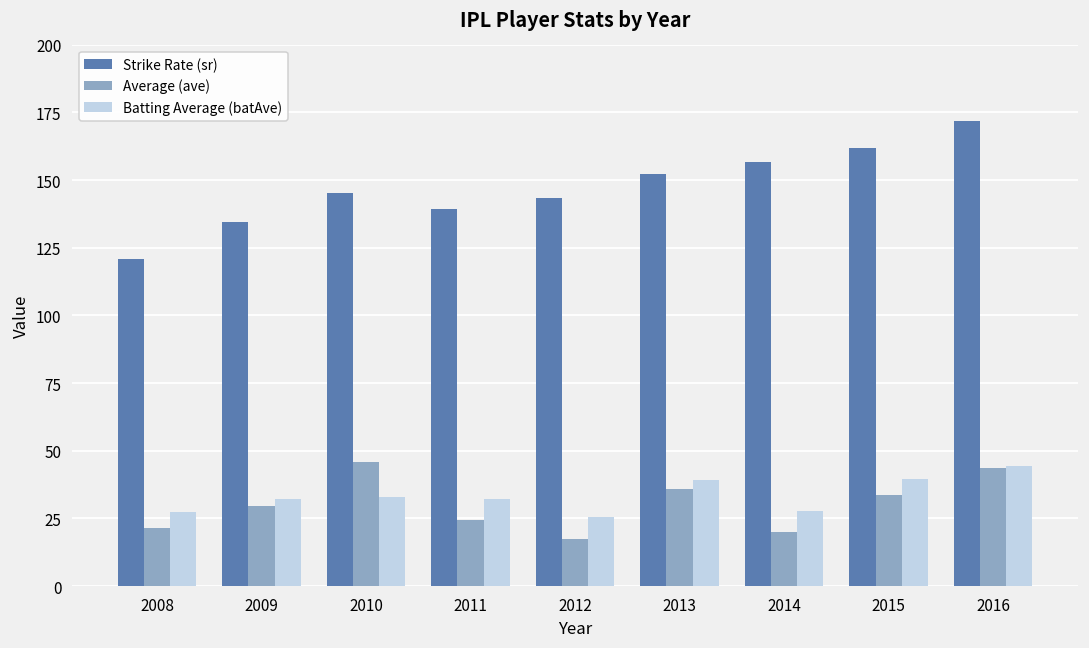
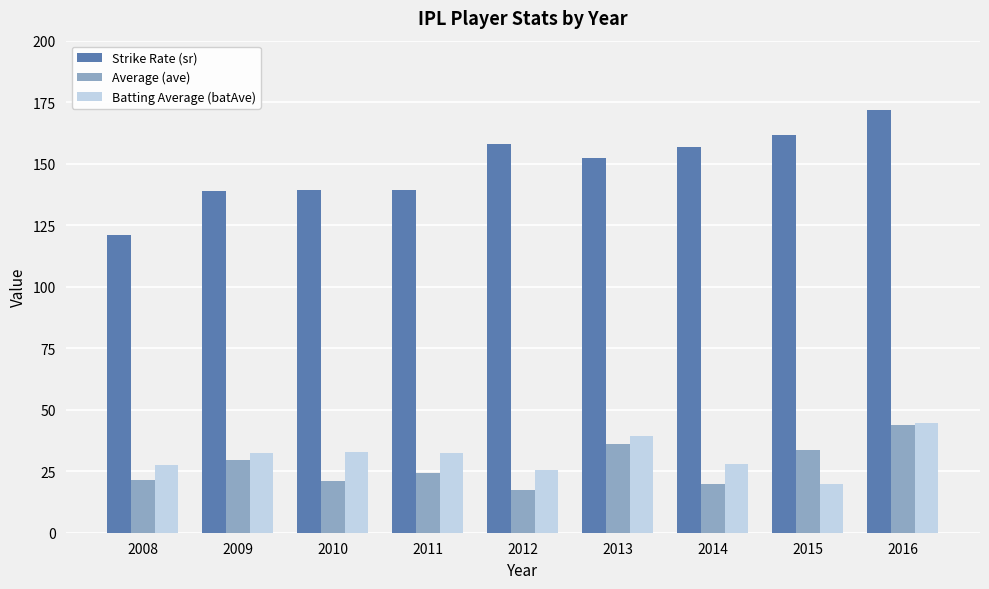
  {
    "Strike Rate (sr)": {
      "2008": 121,
-     "2009": 134,
-     "2010": 145,
+     "2009": 139,
+     "2010": 139,
      "2011": 139,
-     "2012": 143,
+     "2012": 158,
      "2013": 152,
      "2014": 157,
      "2015": 162,
      "2016": 172
    },
    "Average (ave)": {
      "2008": 21,
      "2009": 30,
-     "2010": 46,
+     "2010": 21,
      "2011": 24,
      "2012": 18,
      "2013": 36,
      "2014": 20,
      "2015": 34,
      "2016": 44
    },
    "Batting Average (batAve)": {
      "2008": 27,
      "2009": 32,
      "2010": 33,
      "2011": 32,
      "2012": 26,
      "2013": 39,
      "2014": 28,
-     "2015": 40,
+     "2015": 20,
      "2016": 44
    }
  }
